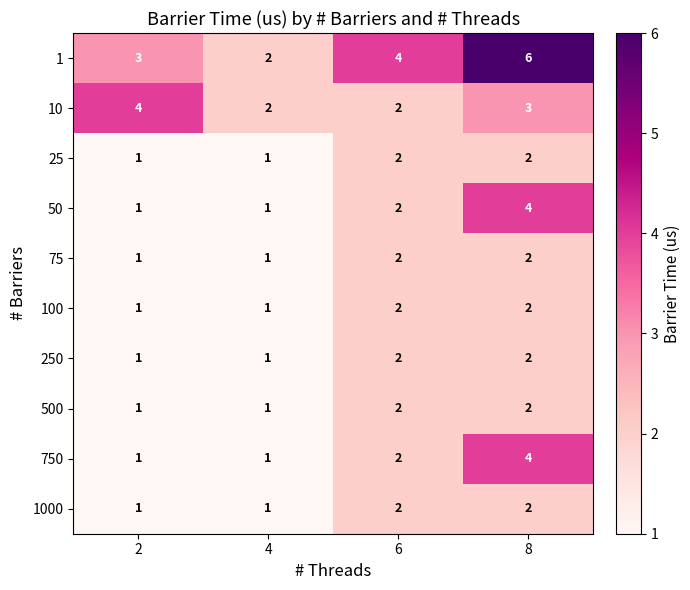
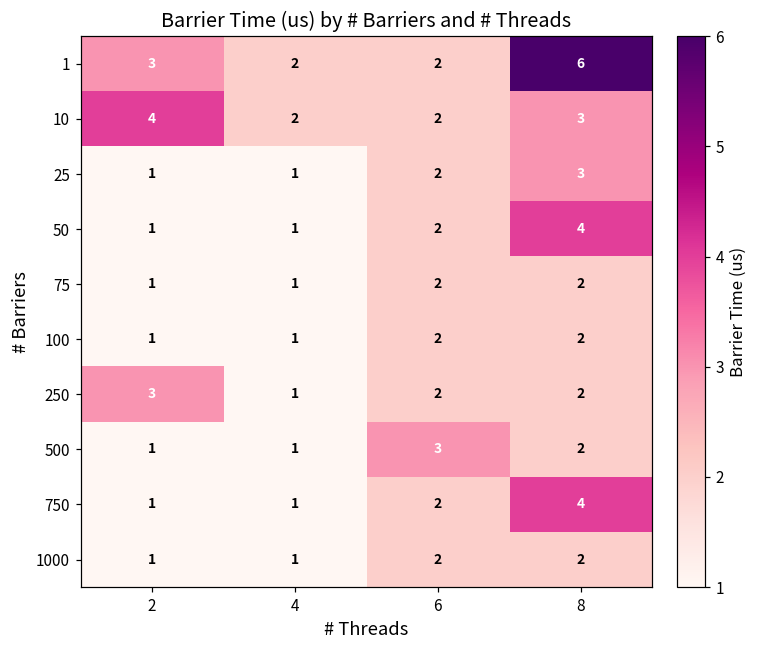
  {
    "1": {
      "2": 3,
      "4": 2,
-     "6": 4,
+     "6": 2,
      "8": 6
    },
    "10": {
      "2": 4,
      "4": 2,
      "6": 2,
      "8": 3
    },
    "25": {
      "2": 1,
      "4": 1,
      "6": 2,
-     "8": 2
+     "8": 3
    },
    "50": {
      "2": 1,
      "4": 1,
      "6": 2,
      "8": 4
    },
    "75": {
      "2": 1,
      "4": 1,
      "6": 2,
      "8": 2
    },
    "100": {
      "2": 1,
      "4": 1,
      "6": 2,
      "8": 2
    },
    "250": {
-     "2": 1,
+     "2": 3,
      "4": 1,
      "6": 2,
      "8": 2
    },
    "500": {
      "2": 1,
      "4": 1,
-     "6": 2,
+     "6": 3,
      "8": 2
    },
    "750": {
      "2": 1,
      "4": 1,
      "6": 2,
      "8": 4
    },
    "1000": {
      "2": 1,
      "4": 1,
      "6": 2,
      "8": 2
    }
  }
